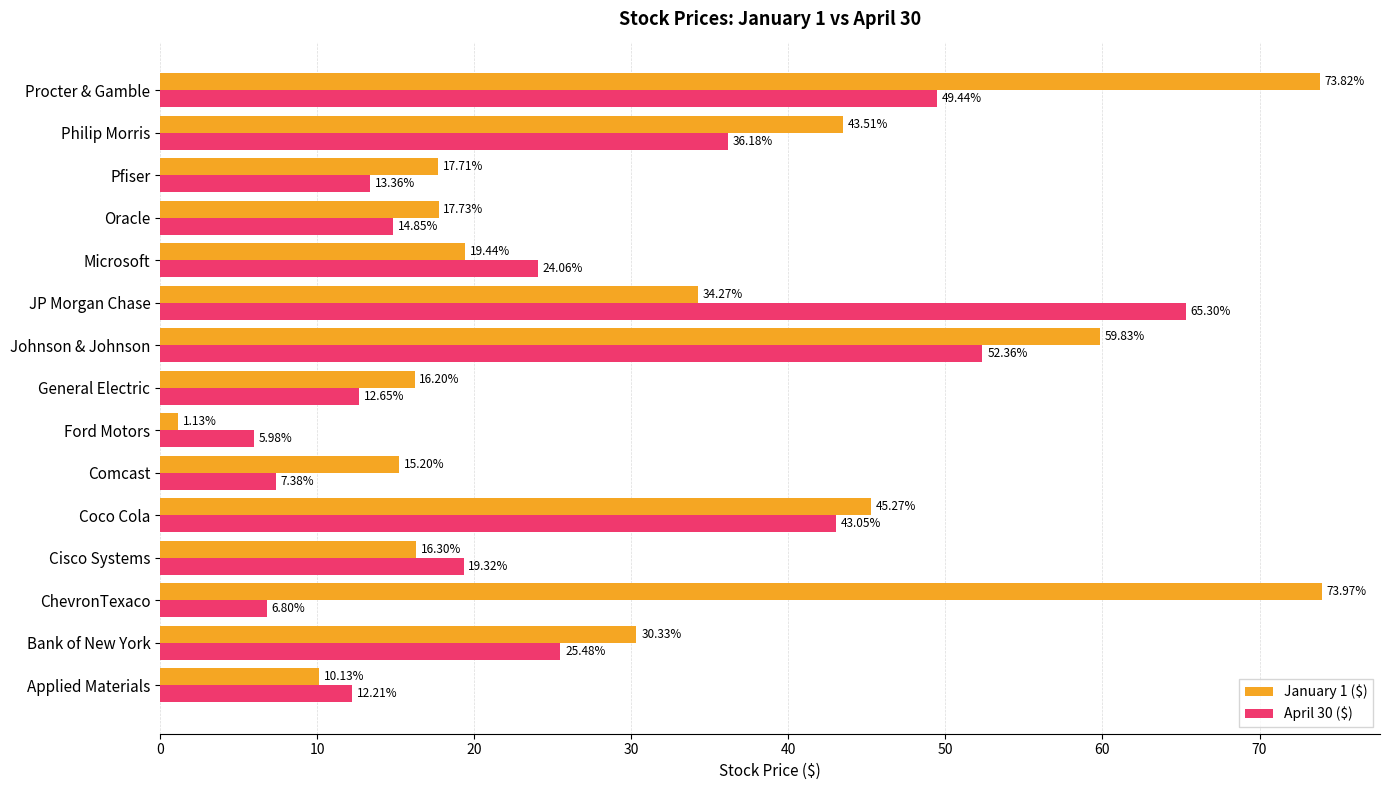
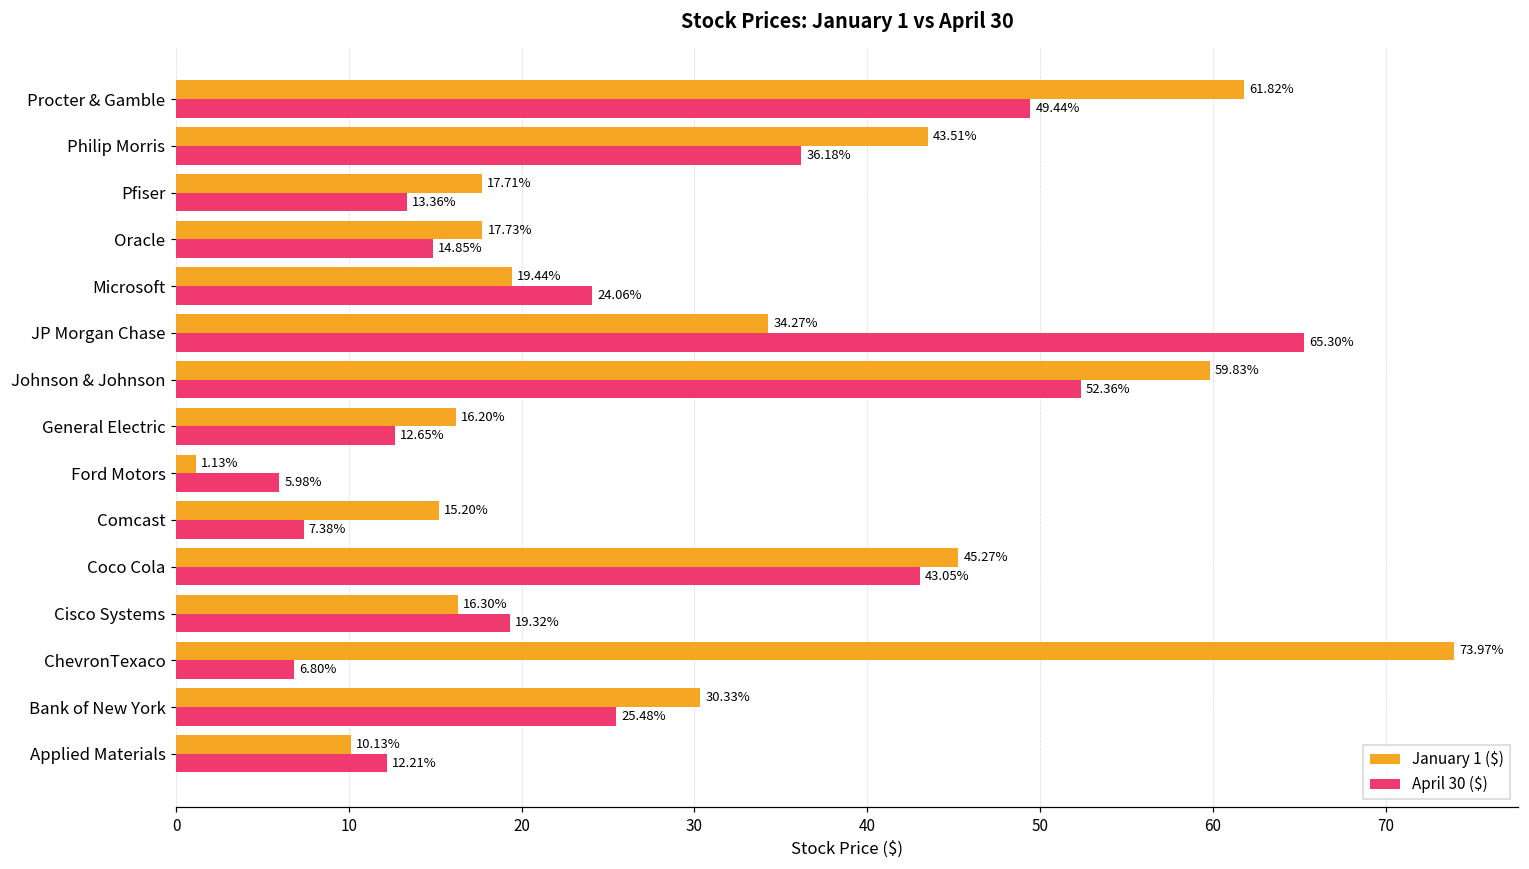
  {
    "January 1 ($)": {
-     "Procter & Gamble": "73.82%",
+     "Procter & Gamble": "61.82%",
      "Philip Morris": "43.51%",
      "Pfiser": "17.71%",
      "Oracle": "17.73%",
      "Microsoft": "19.44%",
      "JP Morgan Chase": "34.27%",
      "Johnson & Johnson": "59.83%",
      "General Electric": "16.20%",
      "Ford Motors": "1.13%",
      "Comcast": "15.20%",
      "Coco Cola": "45.27%",
      "Cisco Systems": "16.30%",
      "ChevronTexaco": "73.97%",
      "Bank of New York": "30.33%",
      "Applied Materials": "10.13%"
    },
    "April 30 ($)": {
      "Procter & Gamble": "49.44%",
      "Philip Morris": "36.18%",
      "Pfiser": "13.36%",
      "Oracle": "14.85%",
      "Microsoft": "24.06%",
      "JP Morgan Chase": "65.30%",
      "Johnson & Johnson": "52.36%",
      "General Electric": "12.65%",
      "Ford Motors": "5.98%",
      "Comcast": "7.38%",
      "Coco Cola": "43.05%",
      "Cisco Systems": "19.32%",
      "ChevronTexaco": "6.80%",
      "Bank of New York": "25.48%",
      "Applied Materials": "12.21%"
    }
  }
